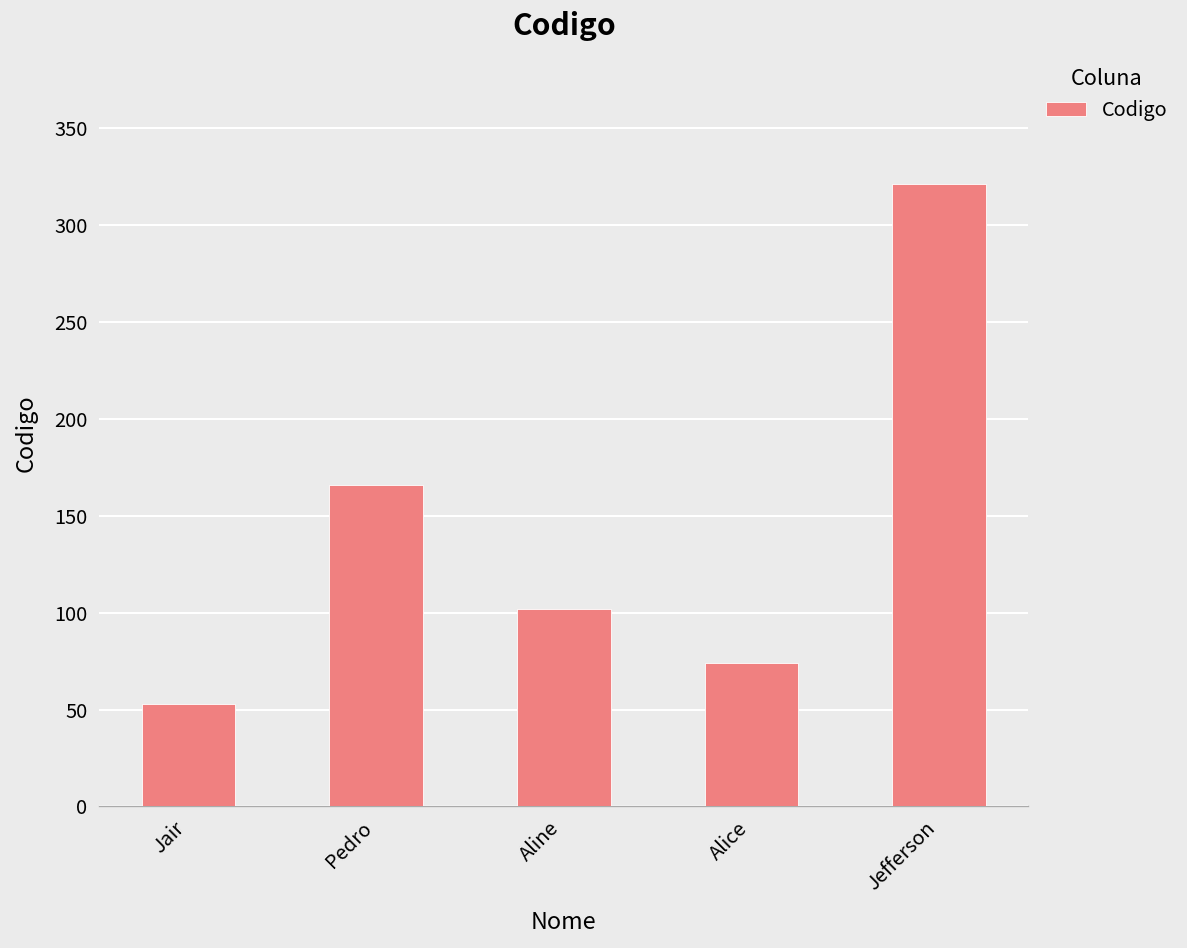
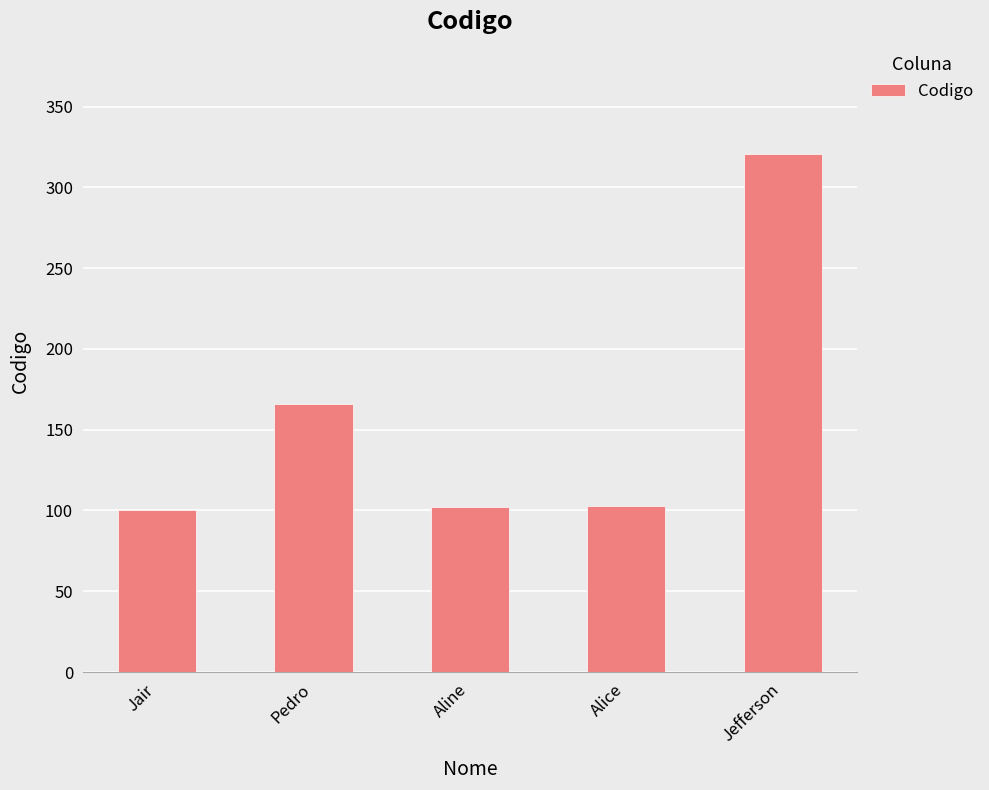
  {
-   "Jair": 53,
+   "Jair": 100,
    "Pedro": 166,
    "Aline": 102,
-   "Alice": 74,
+   "Alice": 103,
    "Jefferson": 321
  }
